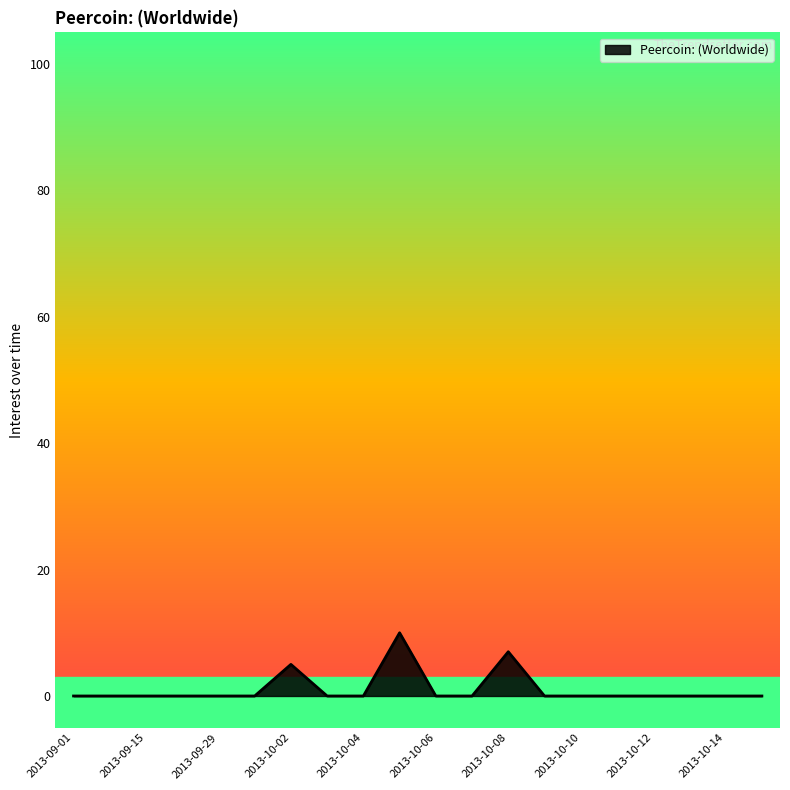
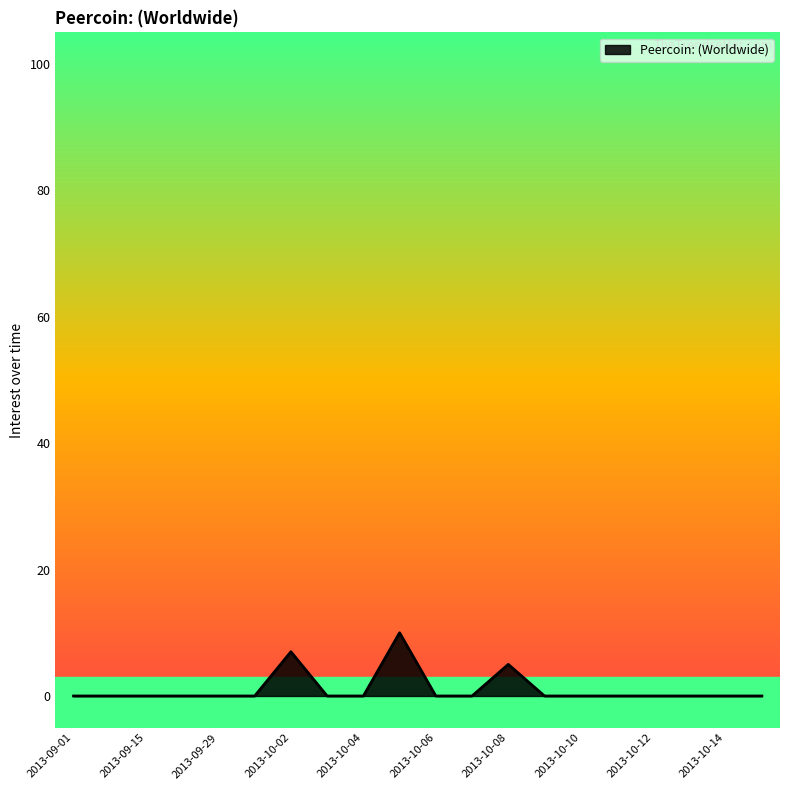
  {
-   "2013-10-02": 5,
-   "2013-10-08": 7
+   "2013-10-02": 7,
+   "2013-10-08": 5
  }
